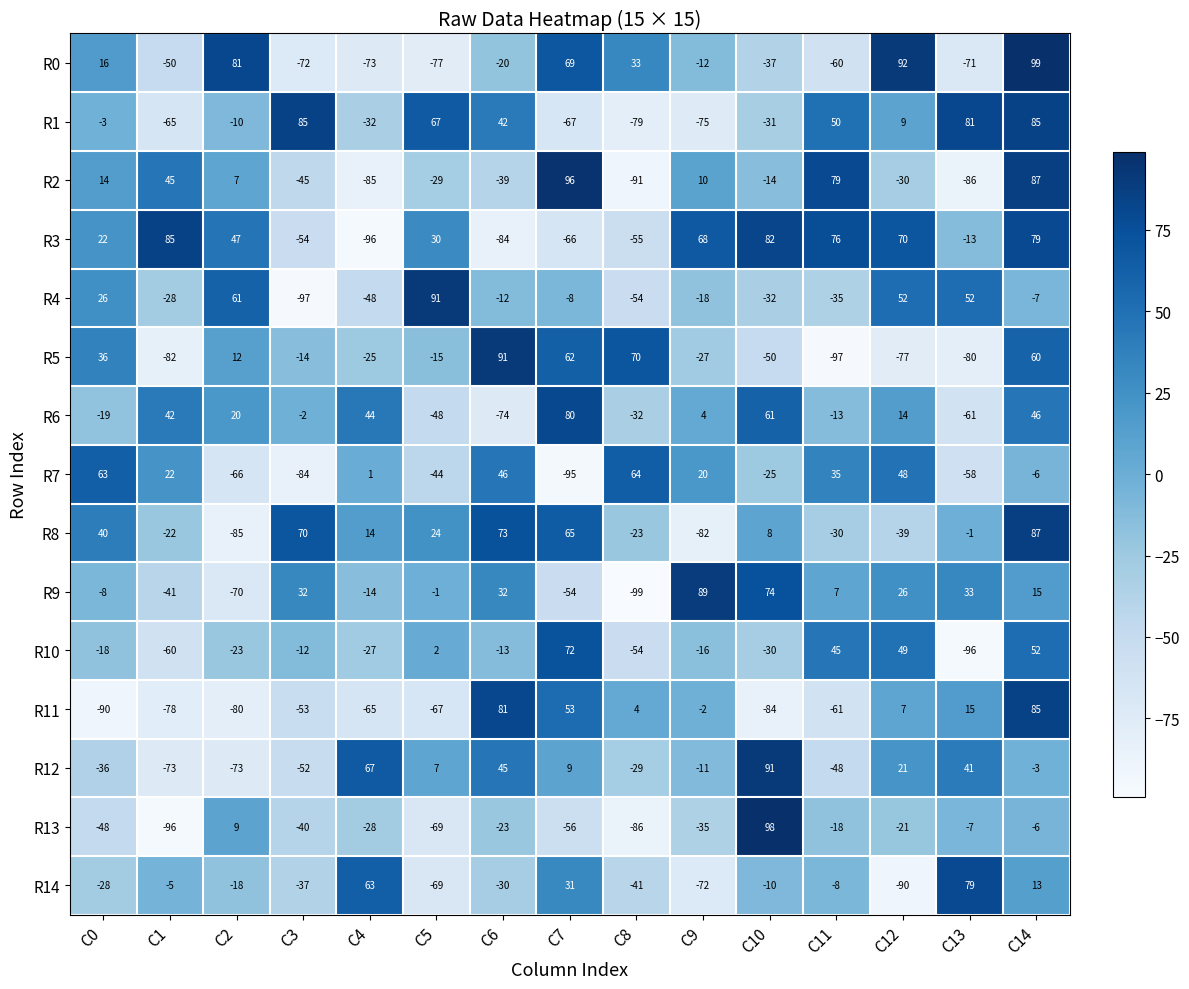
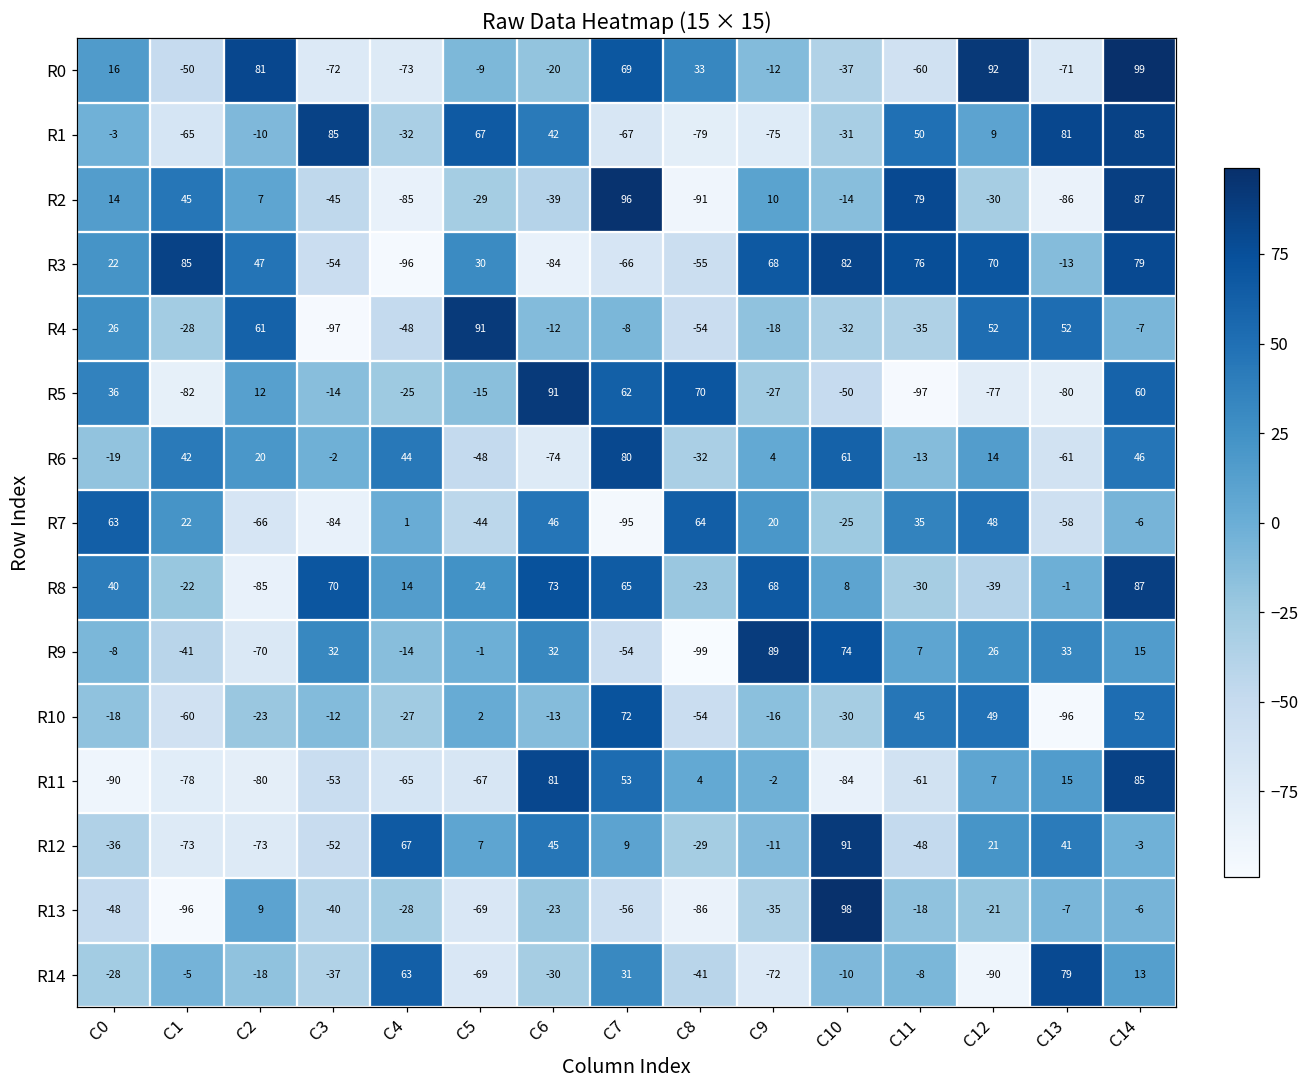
  {
    "R0": {
      "C0": 16,
      "C1": -50,
      "C2": 81,
      "C3": -72,
      "C4": -73,
-     "C5": -77,
+     "C5": -9,
      "C6": -20,
      "C7": 69,
      "C8": 33,
      "C9": -12,
      "C10": -37,
      "C11": -60,
      "C12": 92,
      "C13": -71,
      "C14": 99
    },
    "R8": {
      "C0": 40,
      "C1": -22,
      "C2": -85,
      "C3": 70,
      "C4": 14,
      "C5": 24,
      "C6": 73,
      "C7": 65,
      "C8": -23,
-     "C9": -82,
+     "C9": 68,
      "C10": 8,
      "C11": -30,
      "C12": -39,
      "C13": -1,
      "C14": 87
    }
  }
